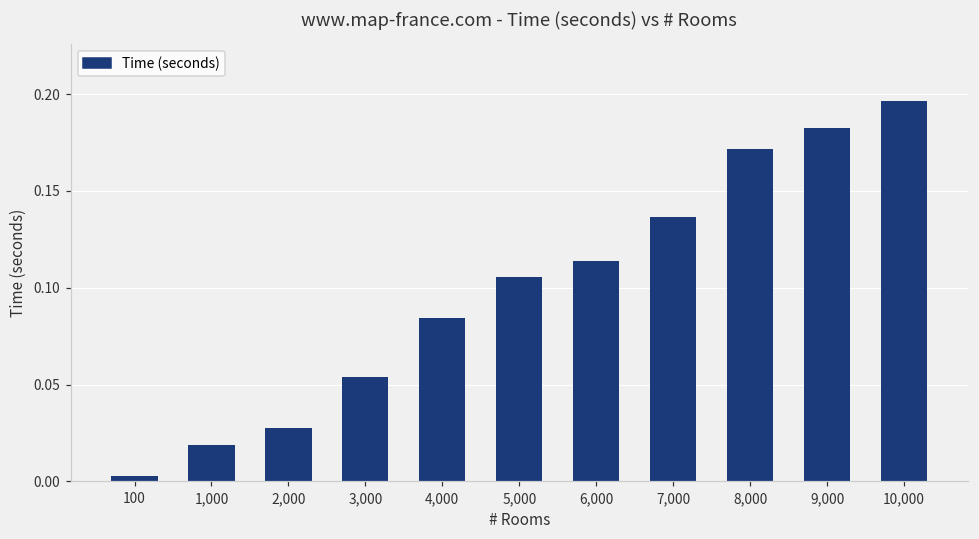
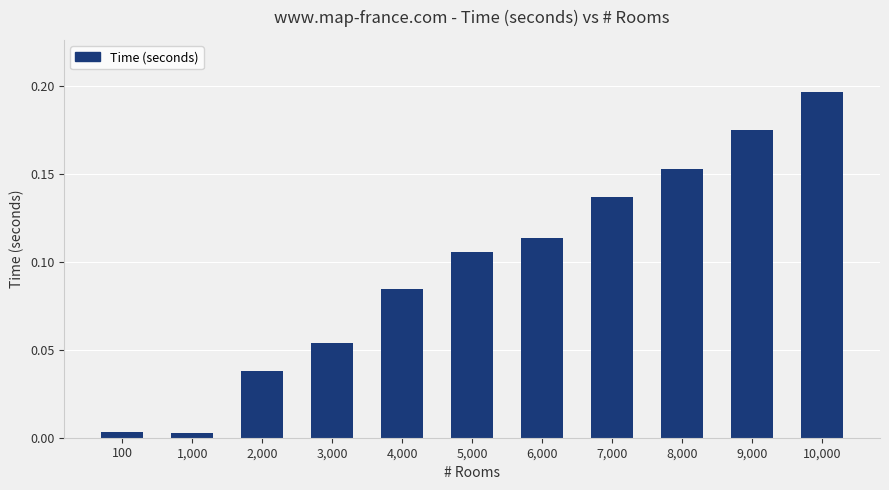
  {
    "100": 0.003,
-   "1,000": 0.019,
-   "2,000": 0.028,
+   "1,000": 0.003,
+   "2,000": 0.038,
    "3,000": 0.054,
    "4,000": 0.084,
    "5,000": 0.106,
    "6,000": 0.114,
    "7,000": 0.137,
-   "8,000": 0.172,
-   "9,000": 0.182,
+   "8,000": 0.153,
+   "9,000": 0.175,
    "10,000": 0.196
  }
